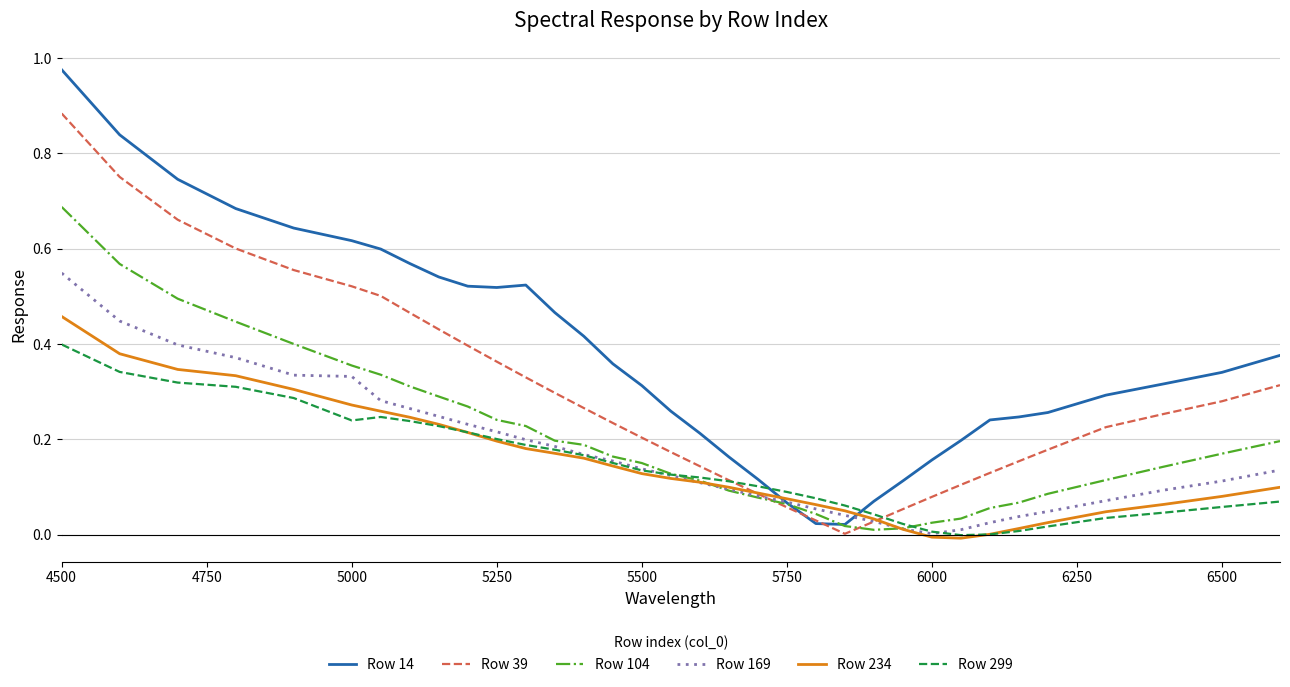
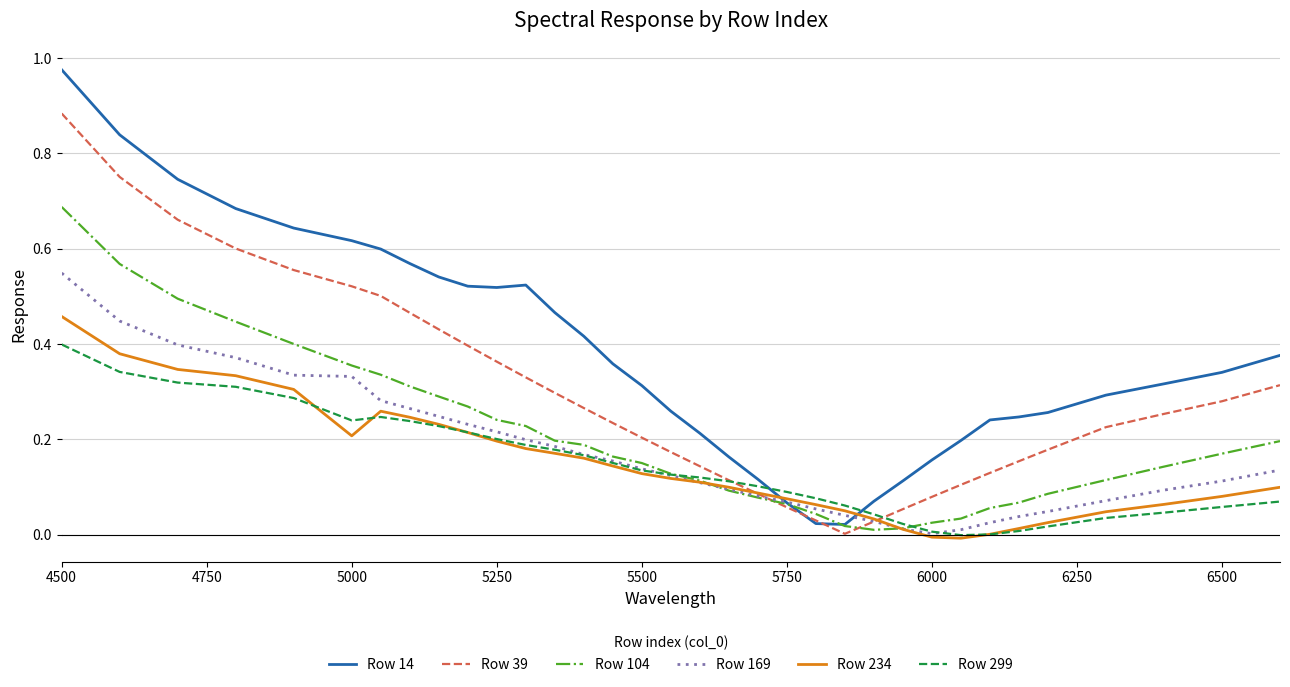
  {
    "Row 14": {
      "4500": 0.98,
      "5000": 0.62,
      "5250": 0.52,
      "5500": 0.31,
      "6000": 0.16,
      "6500": 0.34
    },
    "Row 39": {
      "4500": 0.88,
      "5000": 0.52,
      "5250": 0.36,
      "5500": 0.20,
      "5750": 0.06,
      "6000": 0.08,
      "6500": 0.28
    },
    "Row 104": {
      "4500": 0.69,
      "5000": 0.35,
      "5250": 0.24,
      "5500": 0.15,
      "6000": 0.02,
      "6500": 0.17
    },
    "Row 169": {
      "4500": 0.55,
      "5000": 0.33,
      "5250": 0.22,
      "6500": 0.11
    },
    "Row 234": {
      "4500": 0.46,
-     "5000": 0.27,
+     "5000": 0.21,
      "5500": 0.13,
      "5750": 0.08,
      "6000": -0.01,
      "6500": 0.08
    },
    "Row 299": {
      "4500": 0.40,
      "5000": 0.24,
      "5750": 0.09,
      "6500": 0.06
    }
  }
